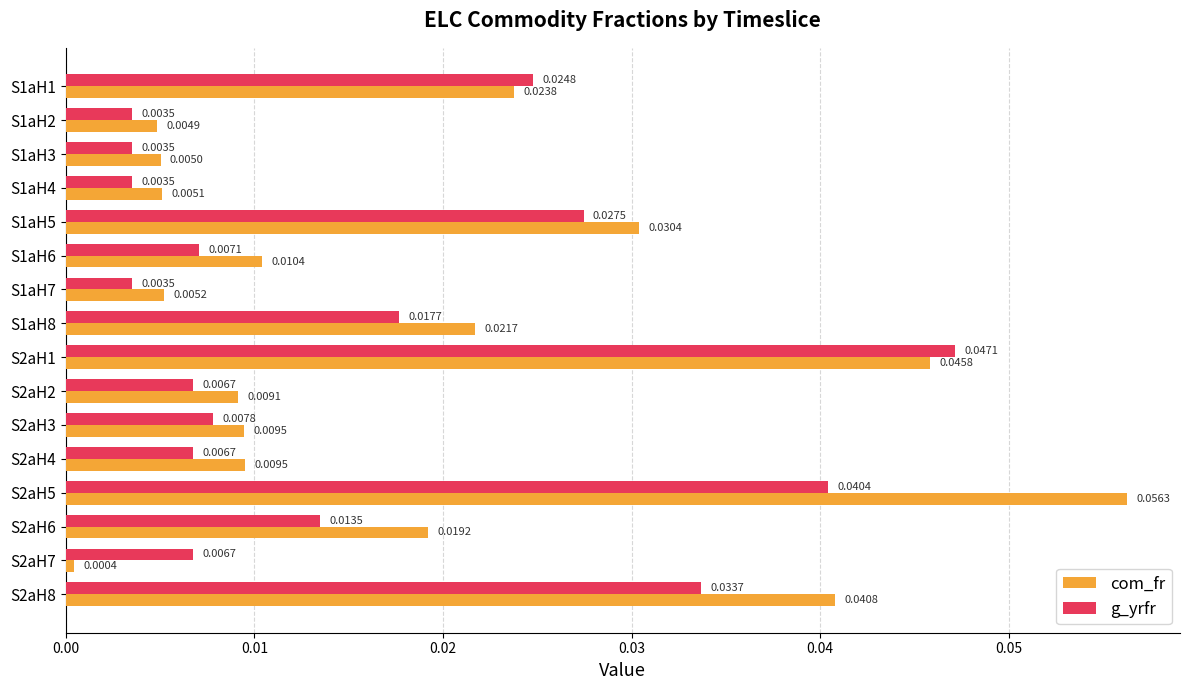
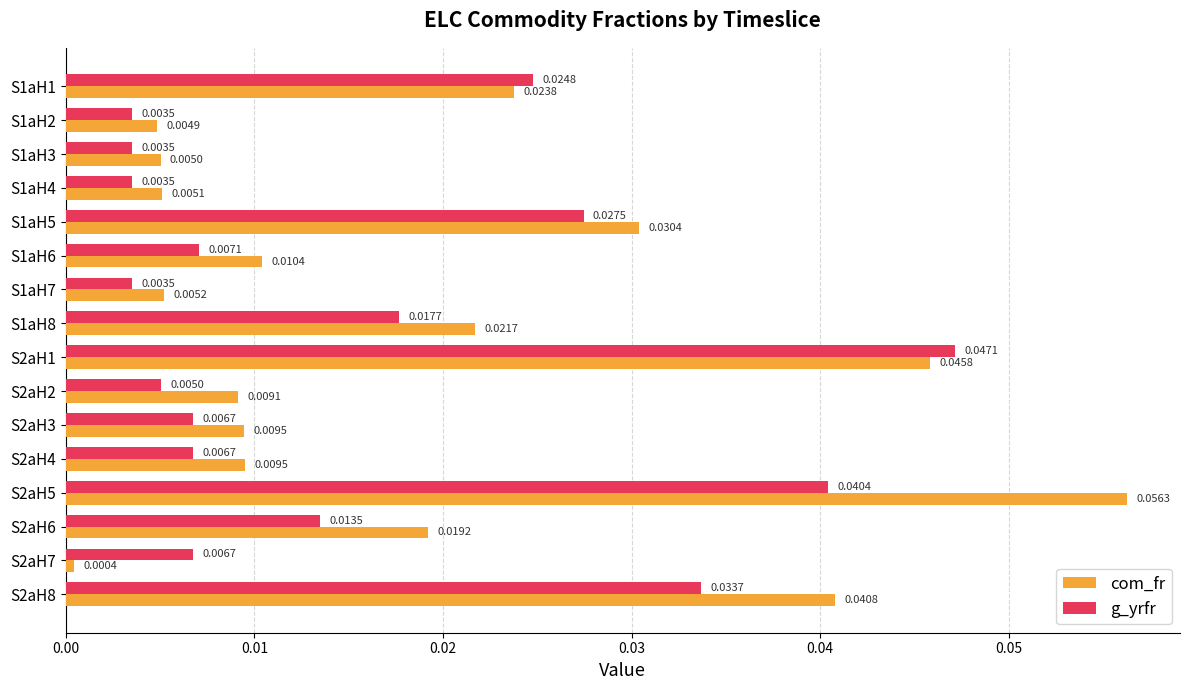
  {
    "com_fr": {
      "S1aH1": 0.0238,
      "S1aH2": 0.0049,
      "S1aH3": 0.0050,
      "S1aH4": 0.0051,
      "S1aH5": 0.0304,
      "S1aH6": 0.0104,
      "S1aH7": 0.0052,
      "S1aH8": 0.0217,
      "S2aH1": 0.0458,
      "S2aH2": 0.0091,
      "S2aH3": 0.0095,
      "S2aH4": 0.0095,
      "S2aH5": 0.0563,
      "S2aH6": 0.0192,
      "S2aH7": 0.0004,
      "S2aH8": 0.0408
    },
    "g_yrfr": {
      "S1aH1": 0.0248,
      "S1aH2": 0.0035,
      "S1aH3": 0.0035,
      "S1aH4": 0.0035,
      "S1aH5": 0.0275,
      "S1aH6": 0.0071,
      "S1aH7": 0.0035,
      "S1aH8": 0.0177,
      "S2aH1": 0.0471,
-     "S2aH2": 0.0067,
-     "S2aH3": 0.0078,
+     "S2aH2": 0.0050,
+     "S2aH3": 0.0067,
      "S2aH4": 0.0067,
      "S2aH5": 0.0404,
      "S2aH6": 0.0135,
      "S2aH7": 0.0067,
      "S2aH8": 0.0337
    }
  }
